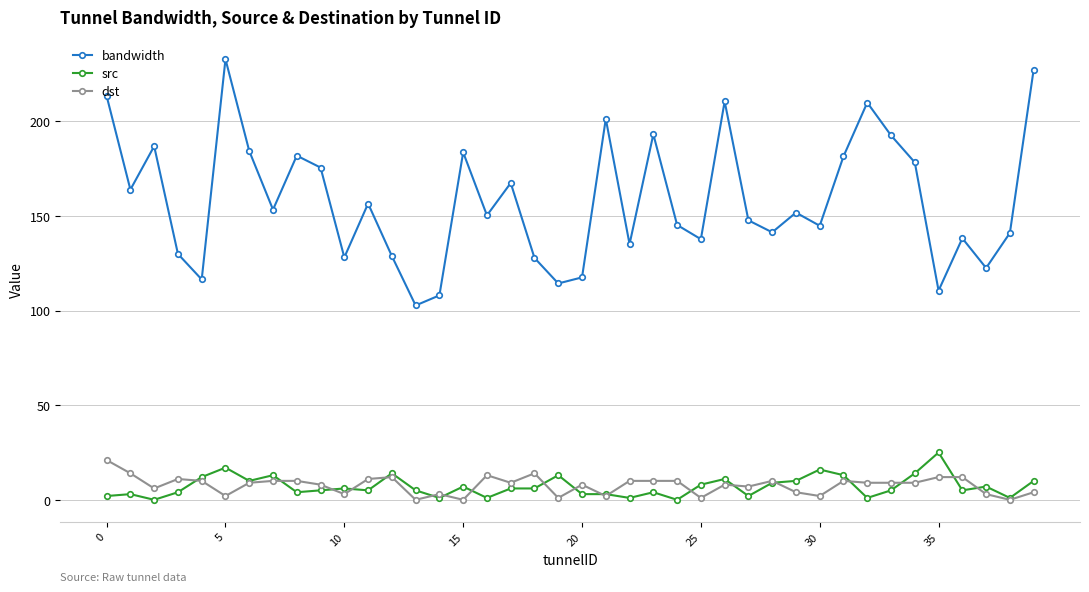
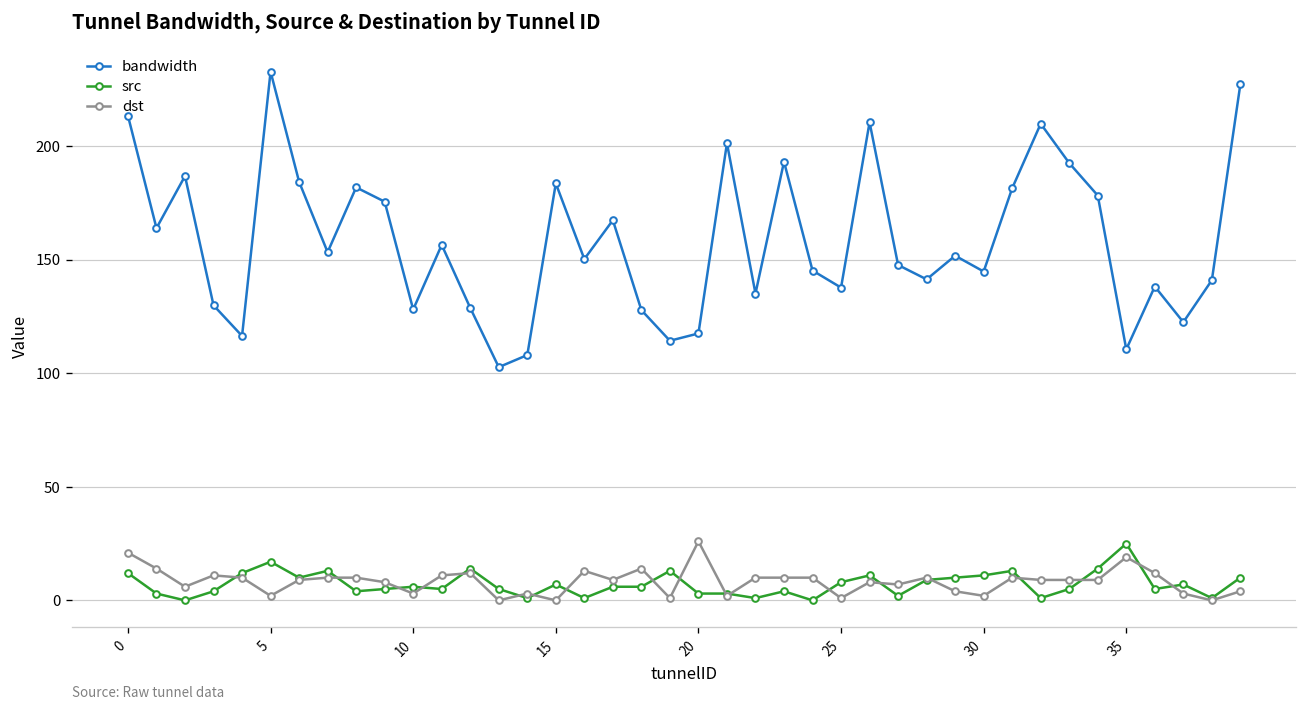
  {
    "bandwidth": {
      "0": 213,
      "5": 233,
      "10": 128,
      "15": 184,
      "20": 118,
      "25": 138,
      "30": 145,
      "35": 111
    },
    "src": {
-     "0": 2,
+     "0": 12,
      "5": 17,
      "10": 6,
      "15": 7,
      "20": 3,
      "25": 8,
-     "30": 16,
+     "30": 11,
      "35": 25
    },
    "dst": {
      "0": 21,
      "5": 2,
      "10": 3,
      "15": 0,
-     "20": 8,
+     "20": 26,
      "25": 1,
      "30": 2,
-     "35": 12
+     "35": 19
    }
  }
